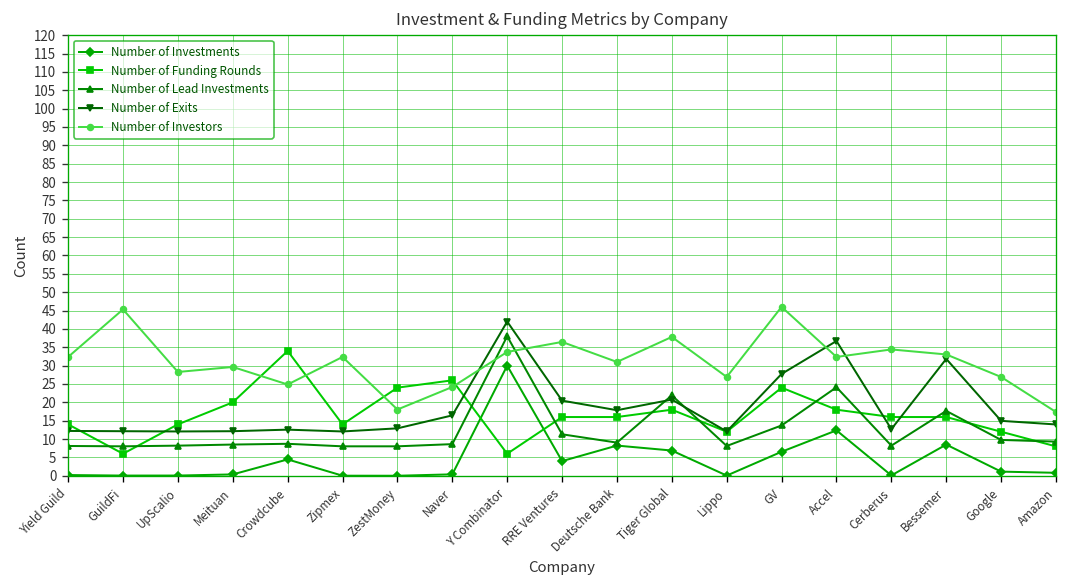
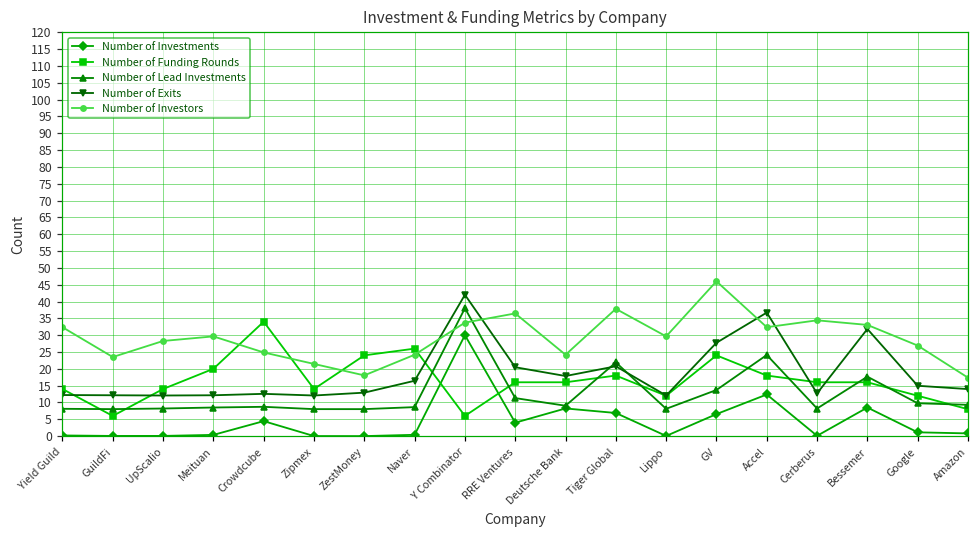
  {
    "Number of Investors": {
      "Yield Guild": 32,
-     "GuildFi": 45,
+     "GuildFi": 24,
      "UpScalio": 28,
      "Meituan": 30,
      "Crowdcube": 25,
-     "Zipmex": 32,
+     "Zipmex": 21,
      "ZestMoney": 18,
      "Naver": 24,
      "Y Combinator": 34,
      "RRE Ventures": 36,
-     "Deutsche Bank": 31,
+     "Deutsche Bank": 24,
      "Tiger Global": 38,
-     "Lippo": 27,
+     "Lippo": 30,
      "GV": 46,
      "Accel": 32,
      "Cerberus": 34,
      "Bessemer": 33,
      "Google": 27,
      "Amazon": 17
    }
  }
